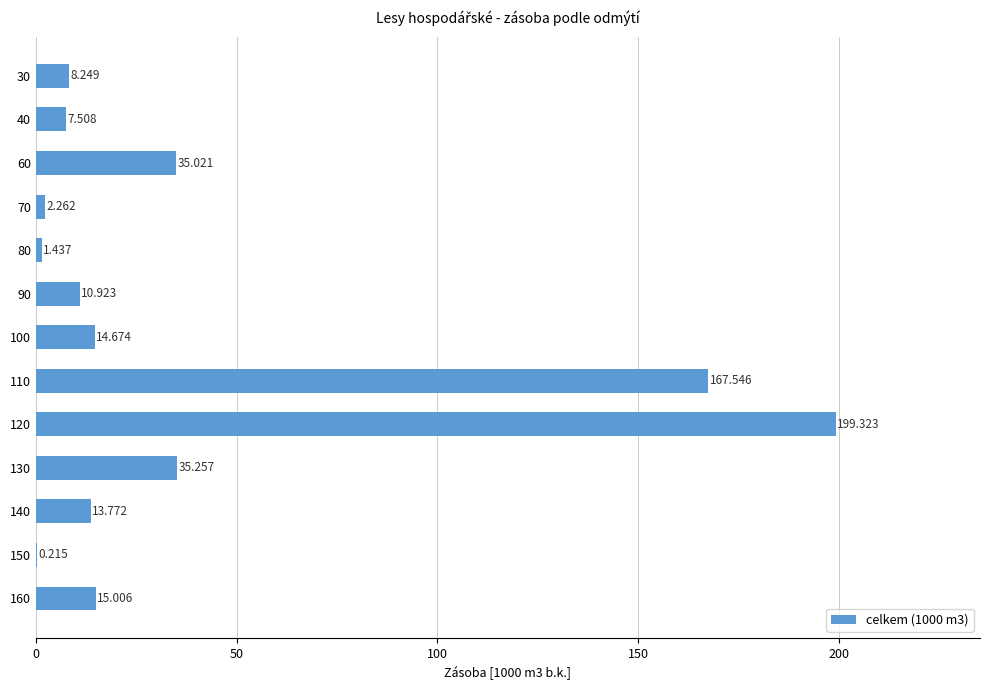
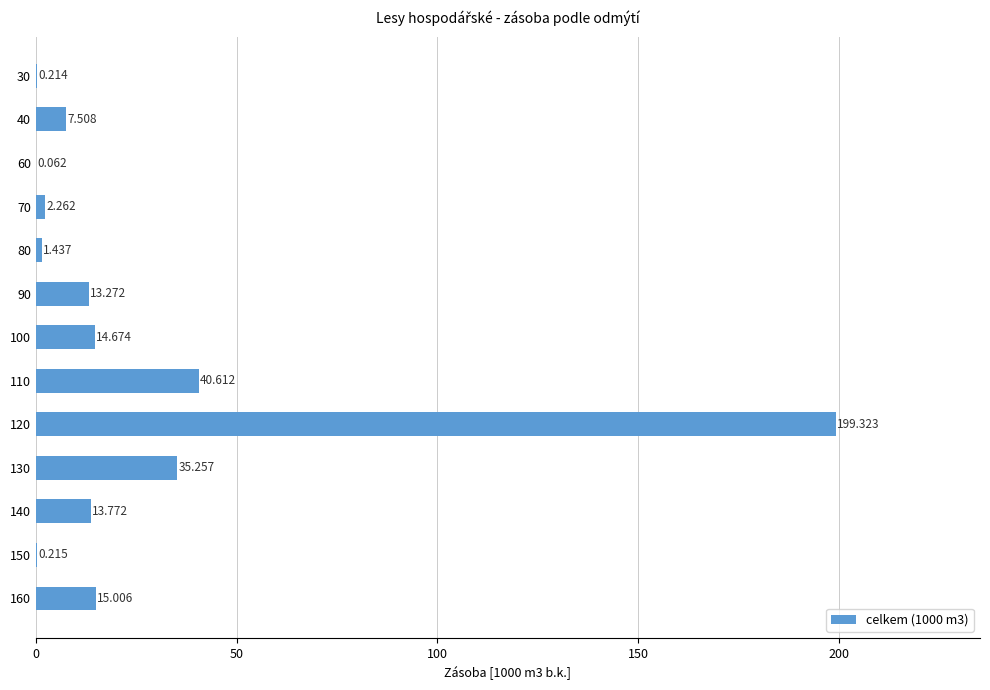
  {
-   "30": 8.249,
+   "30": 0.214,
    "40": 7.508,
-   "60": 35.021,
+   "60": 0.062,
    "70": 2.262,
    "80": 1.437,
-   "90": 10.923,
+   "90": 13.272,
    "100": 14.674,
-   "110": 167.546,
+   "110": 40.612,
    "120": 199.323,
    "130": 35.257,
    "140": 13.772,
    "150": 0.215,
    "160": 15.006
  }
